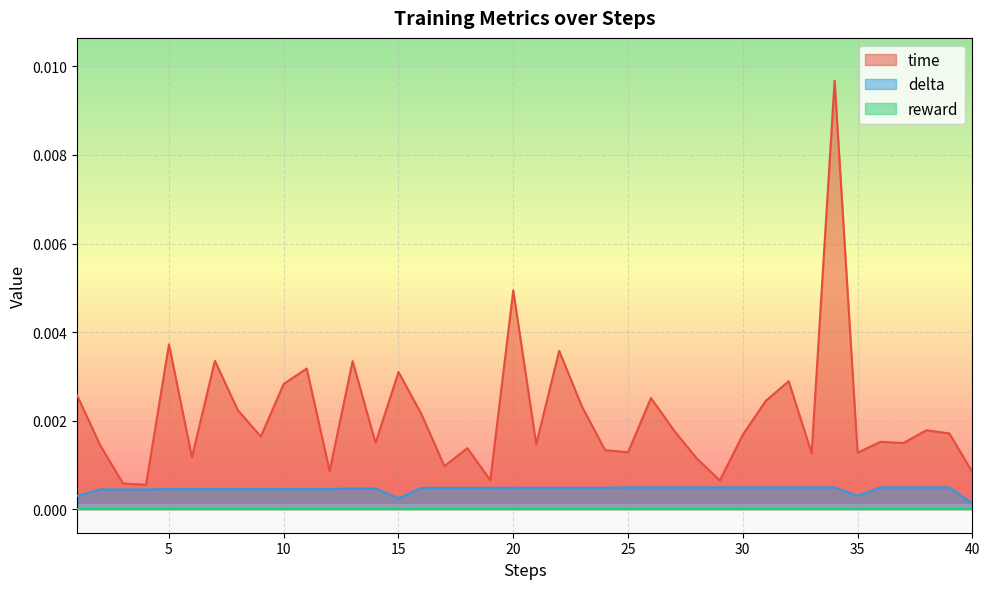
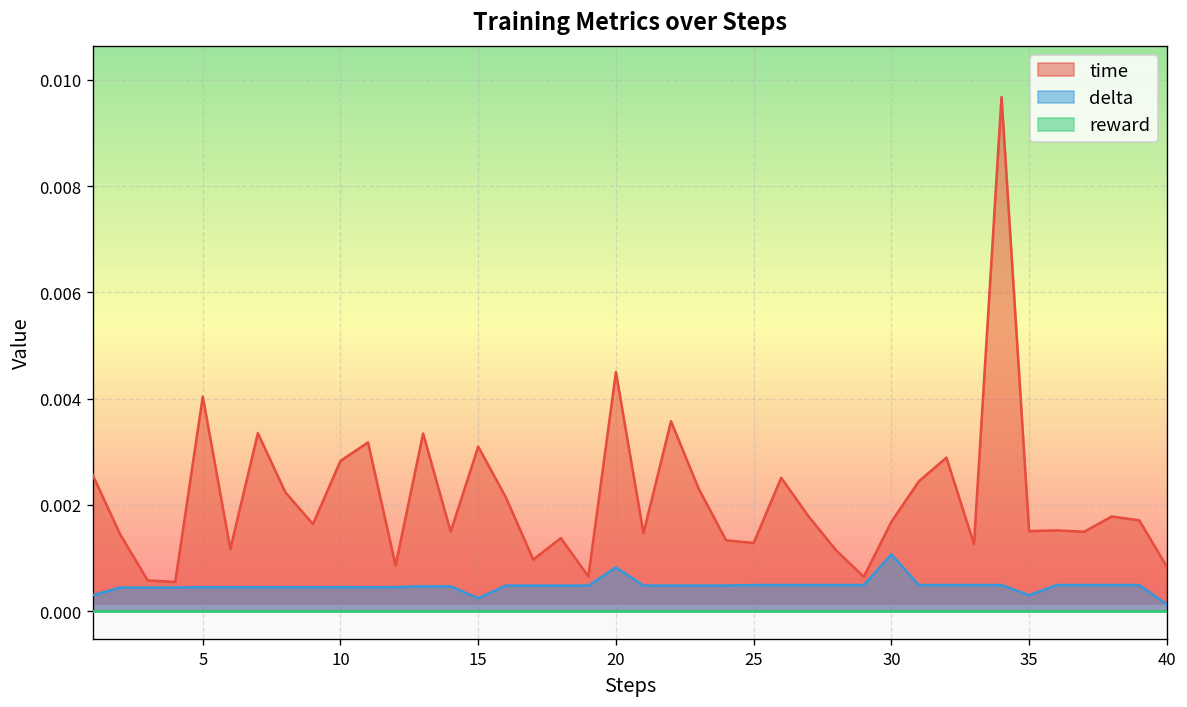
  {
    "time": {
-     "5": 0.0037,
+     "5": 0.0040,
      "10": 0.0028,
      "15": 0.0031,
-     "20": 0.0049,
+     "20": 0.0045,
      "25": 0.0013,
      "30": 0.0017,
-     "35": 0.0013,
+     "35": 0.0015,
      "40": 0.0008
    },
    "delta": {
      "5": 0.0005,
      "10": 0.0005,
      "15": 0.0002,
-     "20": 0.0005,
+     "20": 0.0008,
      "25": 0.0005,
-     "30": 0.0005,
+     "30": 0.0011,
      "35": 0.0003,
      "40": 0.0001
    },
    "reward": {
      "5": 0.0000,
      "10": 0.0000,
      "15": 0.0000,
      "20": 0.0000,
      "25": 0.0000,
      "30": 0.0000,
      "35": 0.0000,
      "40": 0.0000
    }
  }
